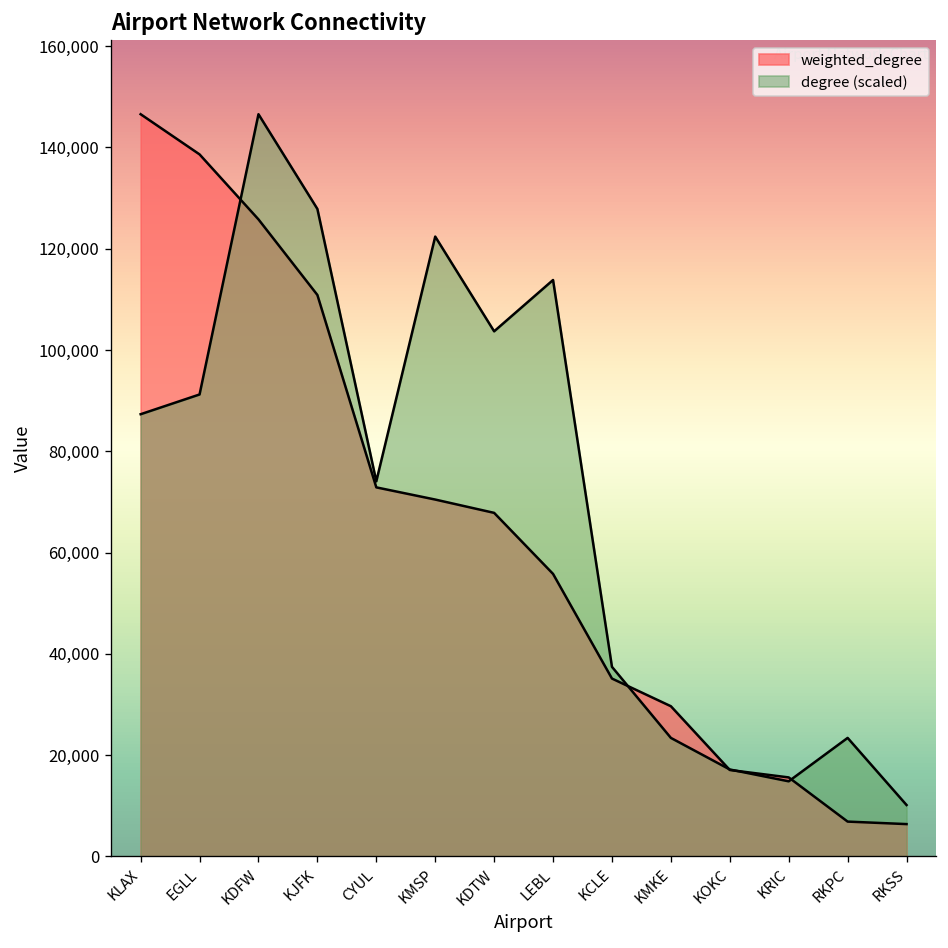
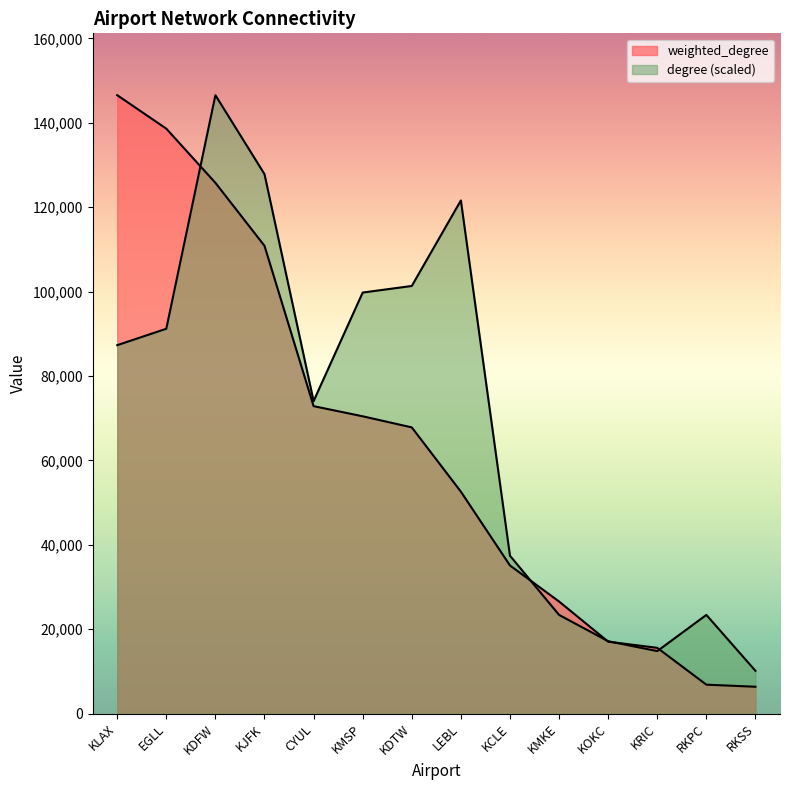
  {
    "weighted_degree": {
      "KLAX": "147,000",
      "EGLL": "139,000",
      "KDFW": "126,000",
      "KJFK": "111,000",
      "CYUL": "73,000",
      "KMSP": "70,000",
      "KDTW": "68,000",
-     "LEBL": "56,000",
+     "LEBL": "53,000",
      "KCLE": "35,000",
-     "KMKE": "30,000",
+     "KMKE": "27,000",
      "KRIC": "16,000",
      "RKPC": "7,000",
      "RKSS": "6,000"
    },
    "degree (scaled)": {
      "KLAX": "87,000",
      "EGLL": "91,000",
      "KDFW": "147,000",
      "KJFK": "128,000",
      "CYUL": "74,000",
-     "KMSP": "122,000",
-     "KDTW": "104,000",
-     "LEBL": "114,000",
+     "KMSP": "100,000",
+     "KDTW": "101,000",
+     "LEBL": "122,000",
      "KCLE": "37,000",
      "KMKE": "23,000",
      "KRIC": "15,000",
      "RKPC": "23,000",
      "RKSS": "10,000"
    }
  }
